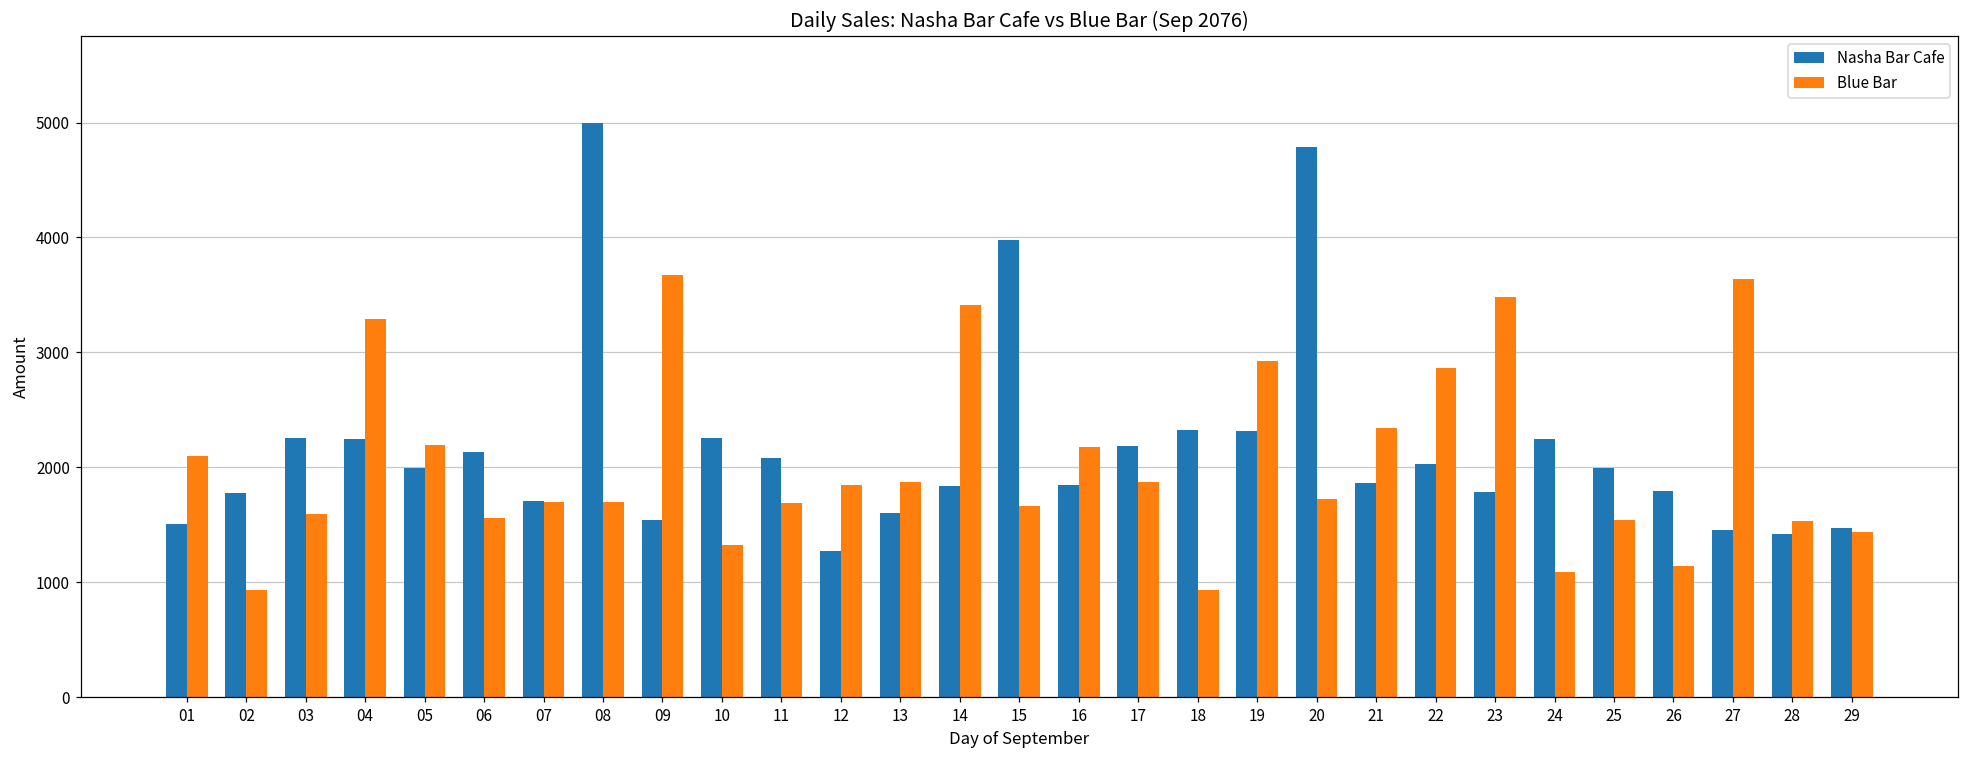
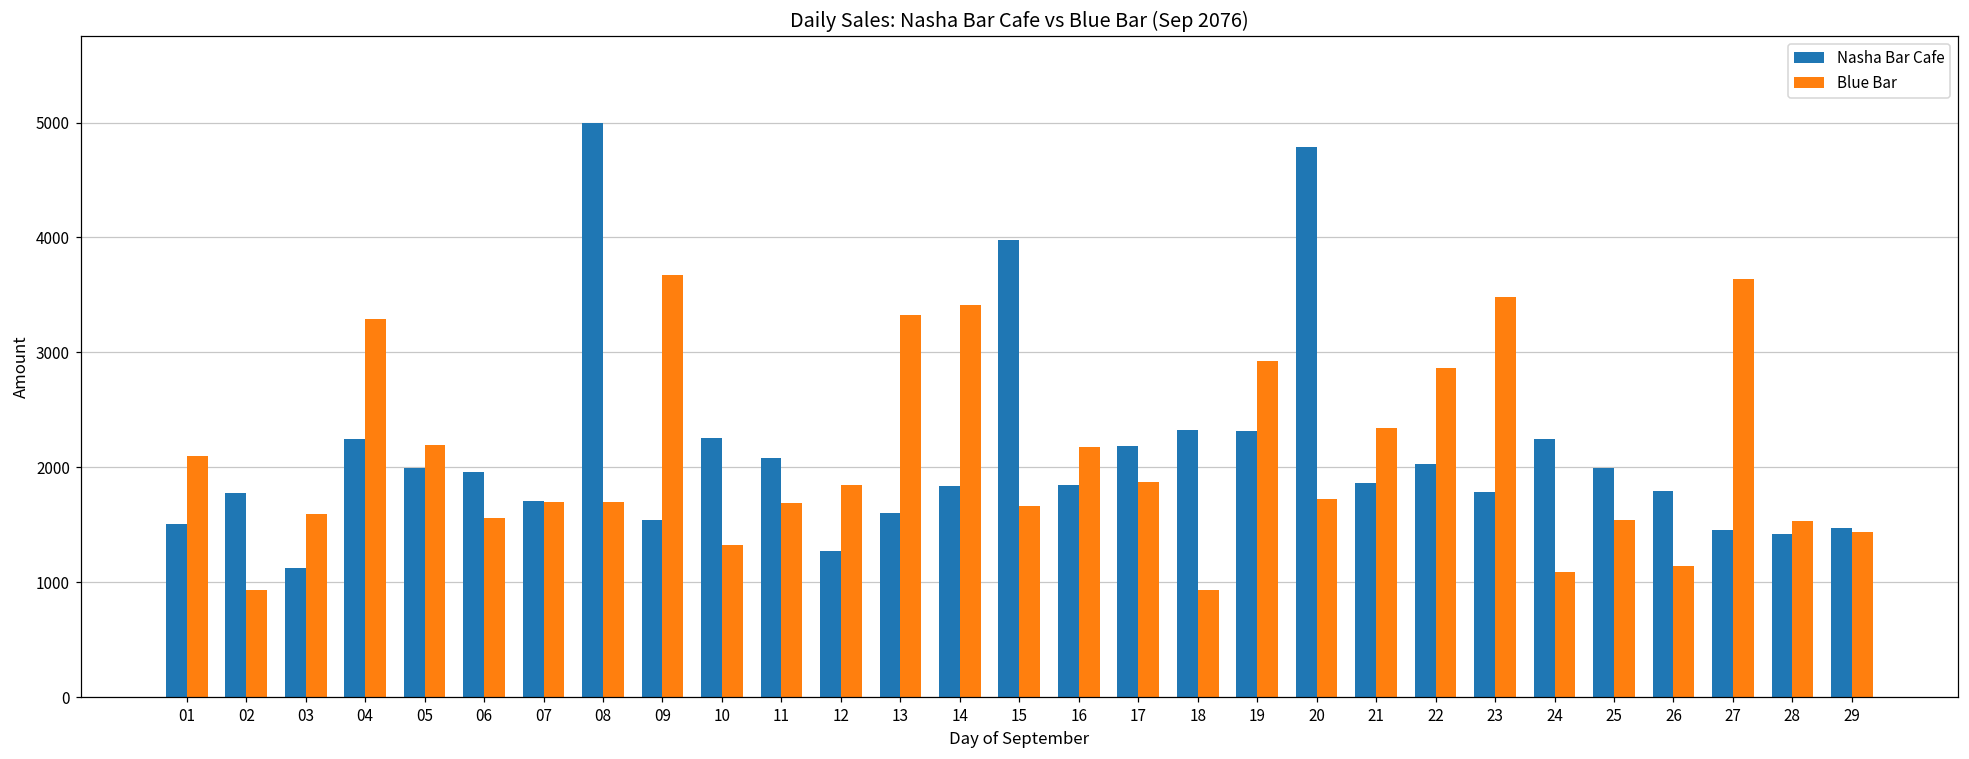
  {
    "Nasha Bar Cafe": {
      "01": 1510,
      "02": 1780,
-     "03": 2260,
+     "03": 1130,
      "04": 2250,
      "05": 2000,
-     "06": 2130,
+     "06": 1960,
      "07": 1710,
      "08": 5000,
      "09": 1540,
      "10": 2250,
      "11": 2080,
      "12": 1280,
      "13": 1600,
      "14": 1840,
      "15": 3980,
      "16": 1850,
      "17": 2190,
      "18": 2330,
      "19": 2320,
      "20": 4790,
      "21": 1870,
      "22": 2030,
      "23": 1790,
      "24": 2250,
      "25": 1990,
      "26": 1800,
      "27": 1450,
      "28": 1420,
      "29": 1480
    },
    "Blue Bar": {
      "01": 2100,
      "02": 930,
      "03": 1600,
      "04": 3290,
      "05": 2200,
      "06": 1560,
      "07": 1700,
      "08": 1700,
      "09": 3680,
      "10": 1320,
      "11": 1690,
      "12": 1850,
-     "13": 1880,
+     "13": 3320,
      "14": 3410,
      "15": 1670,
      "16": 2180,
      "17": 1880,
      "18": 930,
      "19": 2930,
      "20": 1730,
      "21": 2350,
      "22": 2870,
      "23": 3480,
      "24": 1090,
      "25": 1550,
      "26": 1140,
      "27": 3640,
      "28": 1540,
      "29": 1440
    }
  }
